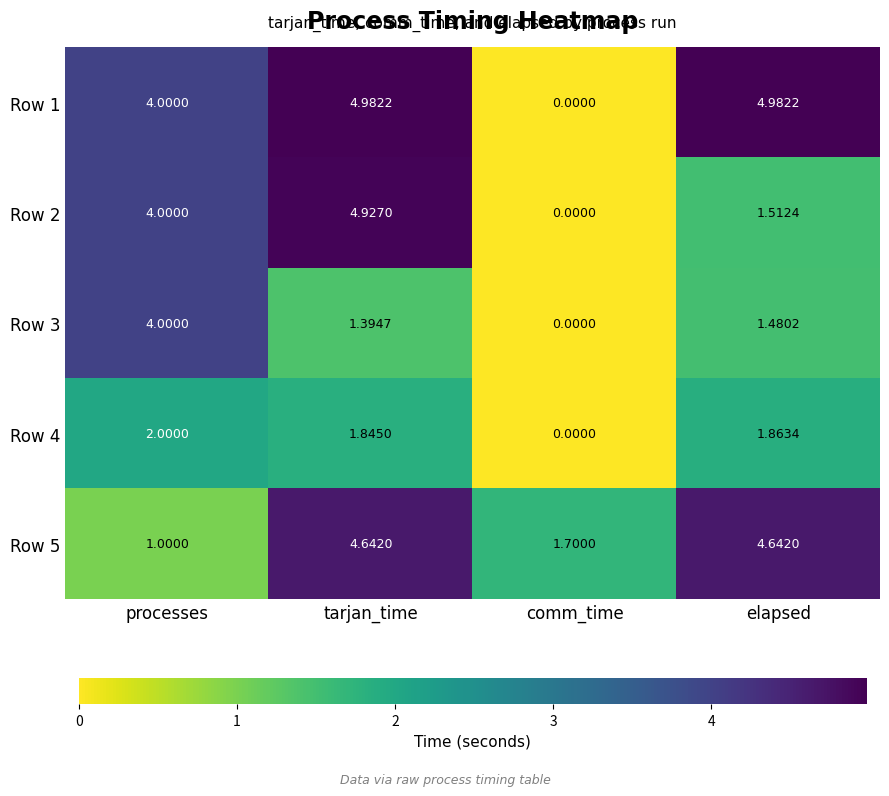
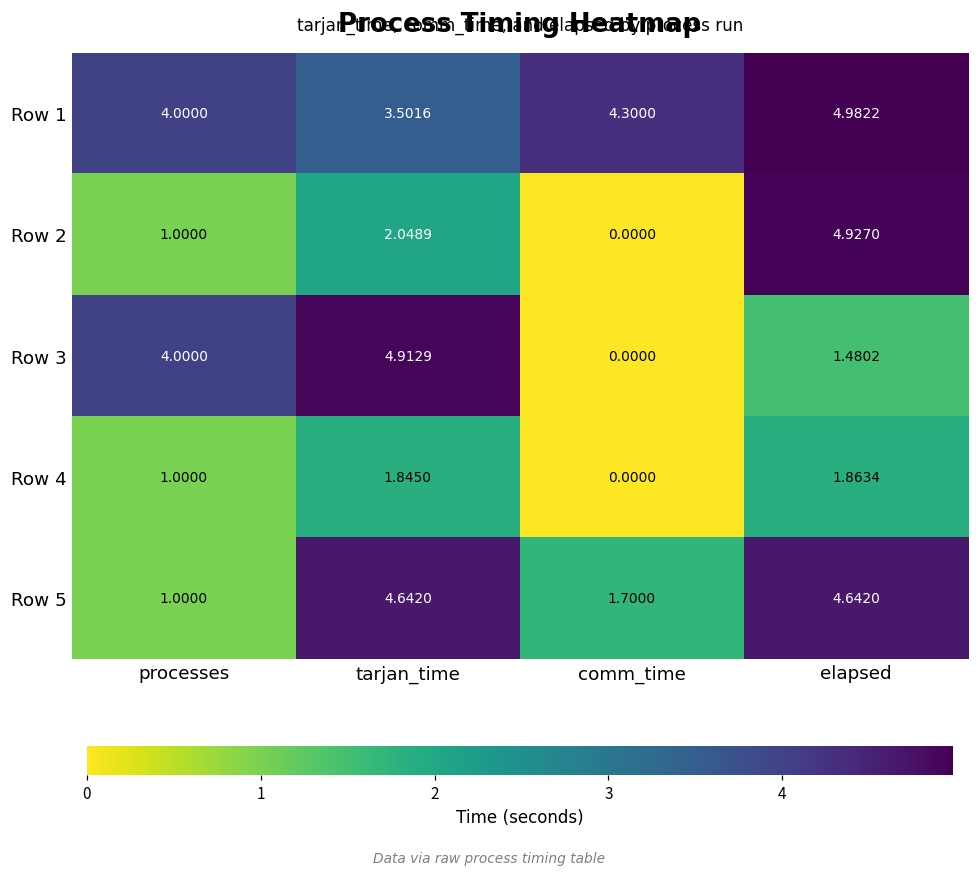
  {
    "Row 1": {
      "processes": 4.0000,
-     "tarjan_time": 4.9822,
-     "comm_time": 0.0000,
+     "tarjan_time": 3.5016,
+     "comm_time": 4.3000,
      "elapsed": 4.9822
    },
    "Row 2": {
-     "processes": 4.0000,
-     "tarjan_time": 4.9270,
+     "processes": 1.0000,
+     "tarjan_time": 2.0489,
      "comm_time": 0.0000,
-     "elapsed": 1.5124
+     "elapsed": 4.9270
    },
    "Row 3": {
      "processes": 4.0000,
-     "tarjan_time": 1.3947,
+     "tarjan_time": 4.9129,
      "comm_time": 0.0000,
      "elapsed": 1.4802
    },
    "Row 4": {
-     "processes": 2.0000,
+     "processes": 1.0000,
      "tarjan_time": 1.8450,
      "comm_time": 0.0000,
      "elapsed": 1.8634
    },
    "Row 5": {
      "processes": 1.0000,
      "tarjan_time": 4.6420,
      "comm_time": 1.7000,
      "elapsed": 4.6420
    }
  }
